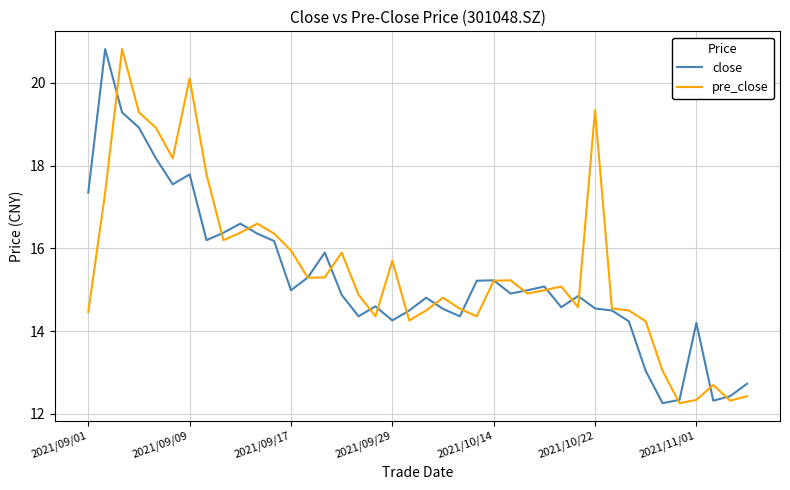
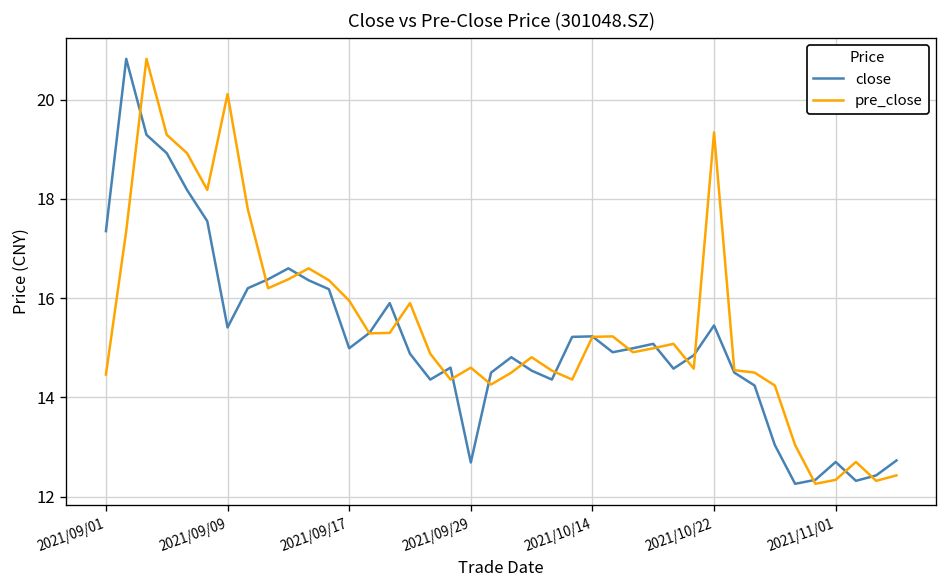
  {
    "close": {
      "2021/09/01": 17.4,
-     "2021/09/09": 17.8,
+     "2021/09/09": 15.4,
      "2021/09/17": 15.0,
-     "2021/09/29": 14.3,
-     "2021/10/22": 14.6,
-     "2021/11/01": 14.2
+     "2021/09/29": 12.7,
+     "2021/10/22": 15.5,
+     "2021/11/01": 12.7
    },
    "pre_close": {
      "2021/09/01": 14.5,
      "2021/09/09": 20.1,
      "2021/09/17": 16.0,
-     "2021/09/29": 15.7,
+     "2021/09/29": 14.6,
      "2021/10/22": 19.3,
      "2021/11/01": 12.3
    }
  }
